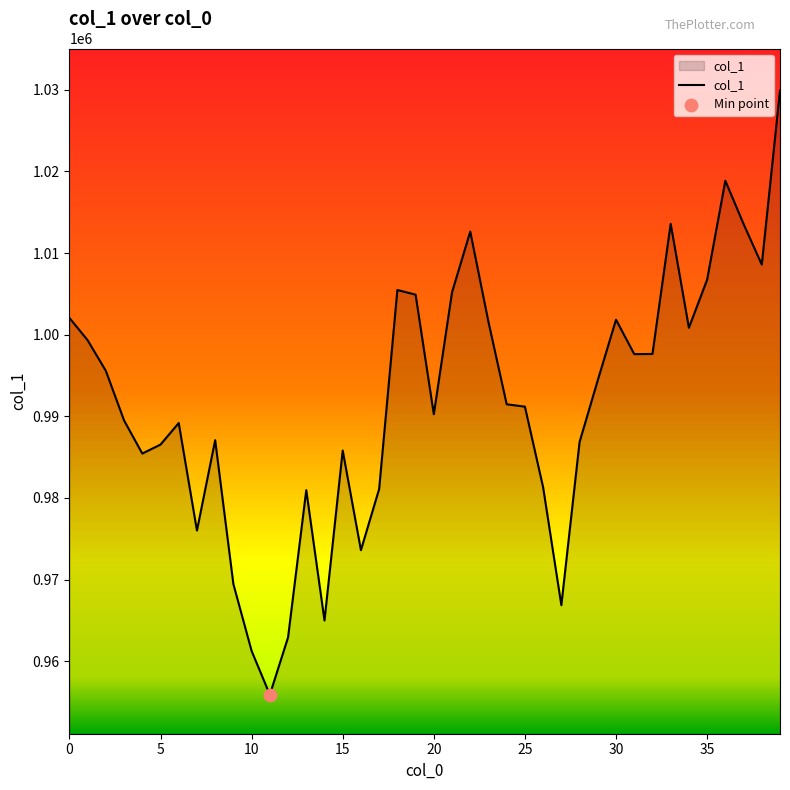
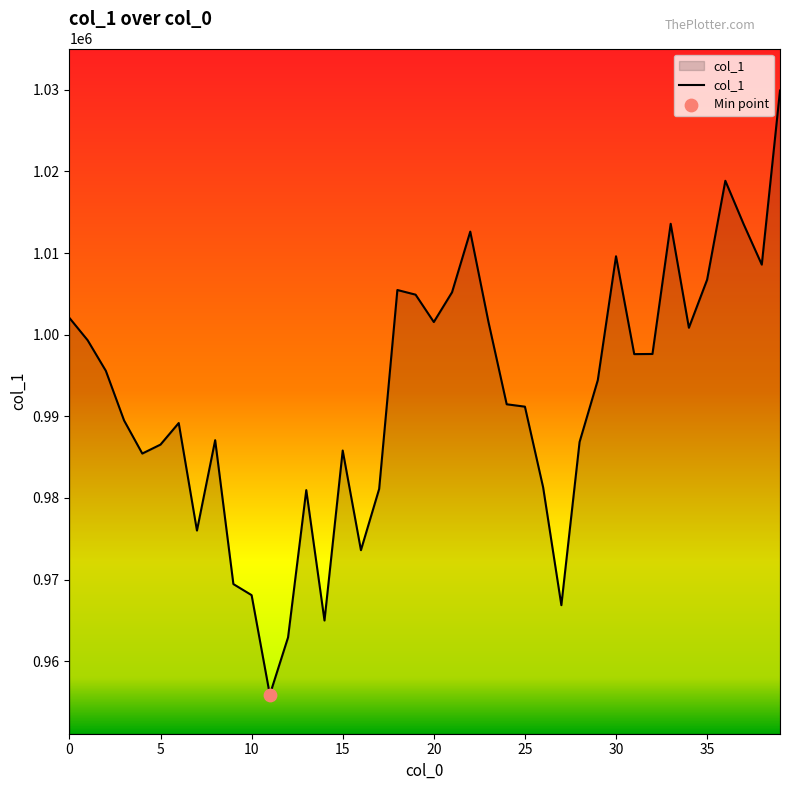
  {
    "col_1": {
      "0": 1002000,
      "5": 987000,
-     "10": 961000,
+     "10": 968000,
      "15": 986000,
-     "20": 990000,
+     "20": 1002000,
      "25": 991000,
-     "30": 1002000,
+     "30": 1010000,
      "35": 1007000
    }
  }
